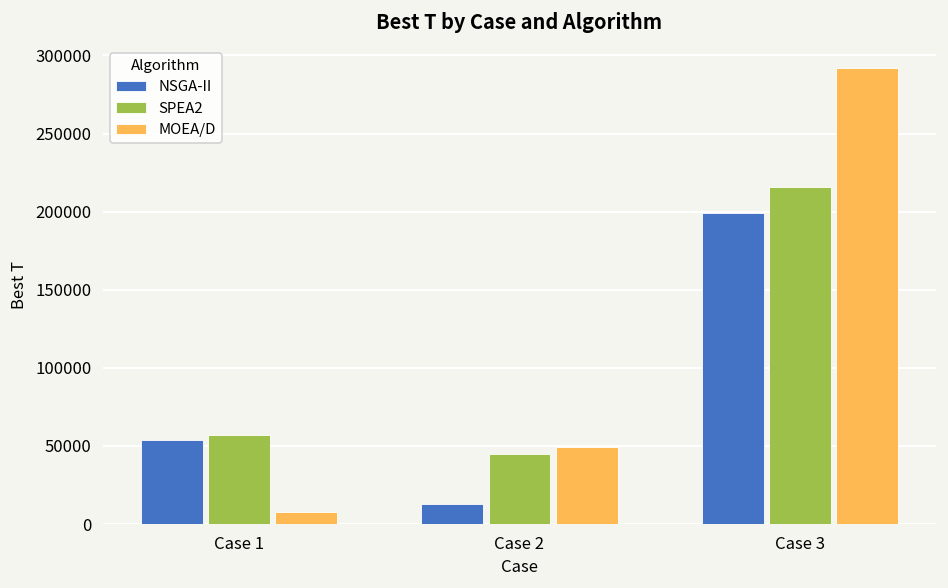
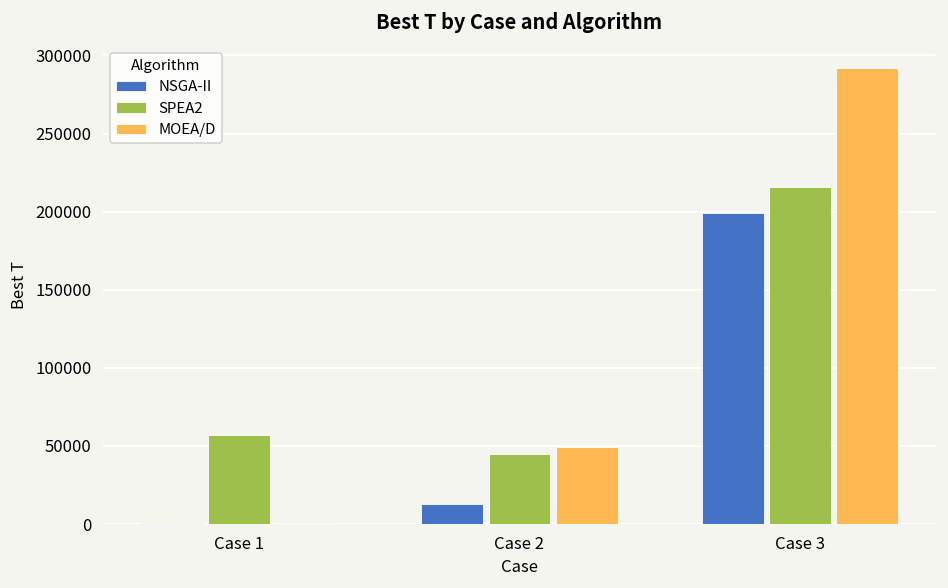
  {
    "NSGA-II": {
-     "Case 1": 54000,
+     "Case 1": 1000,
      "Case 2": 13000,
      "Case 3": 199000
    },
    "SPEA2": {
      "Case 1": 57000,
      "Case 2": 45000,
      "Case 3": 216000
    },
    "MOEA/D": {
-     "Case 1": 8000,
+     "Case 1": 1000,
      "Case 2": 49000,
      "Case 3": 292000
    }
  }
